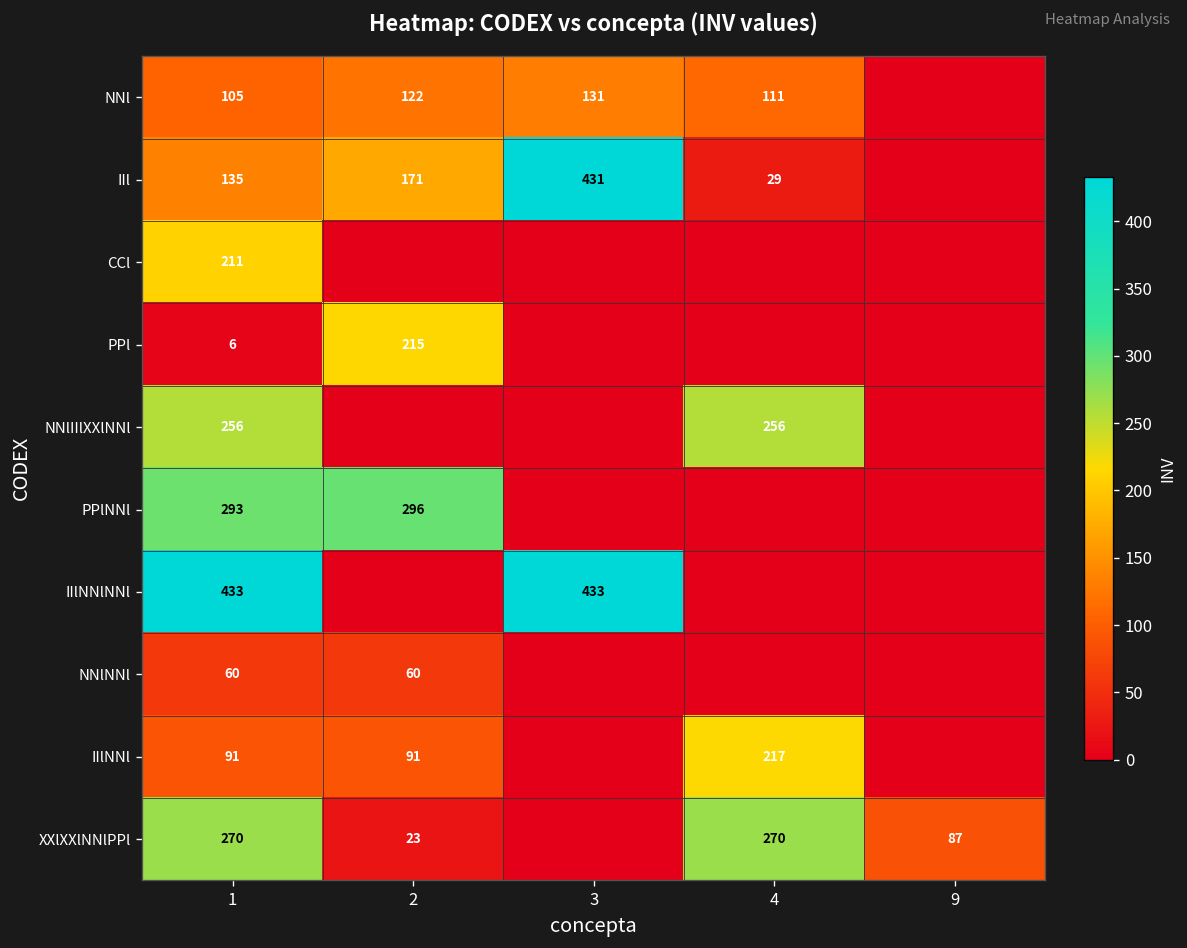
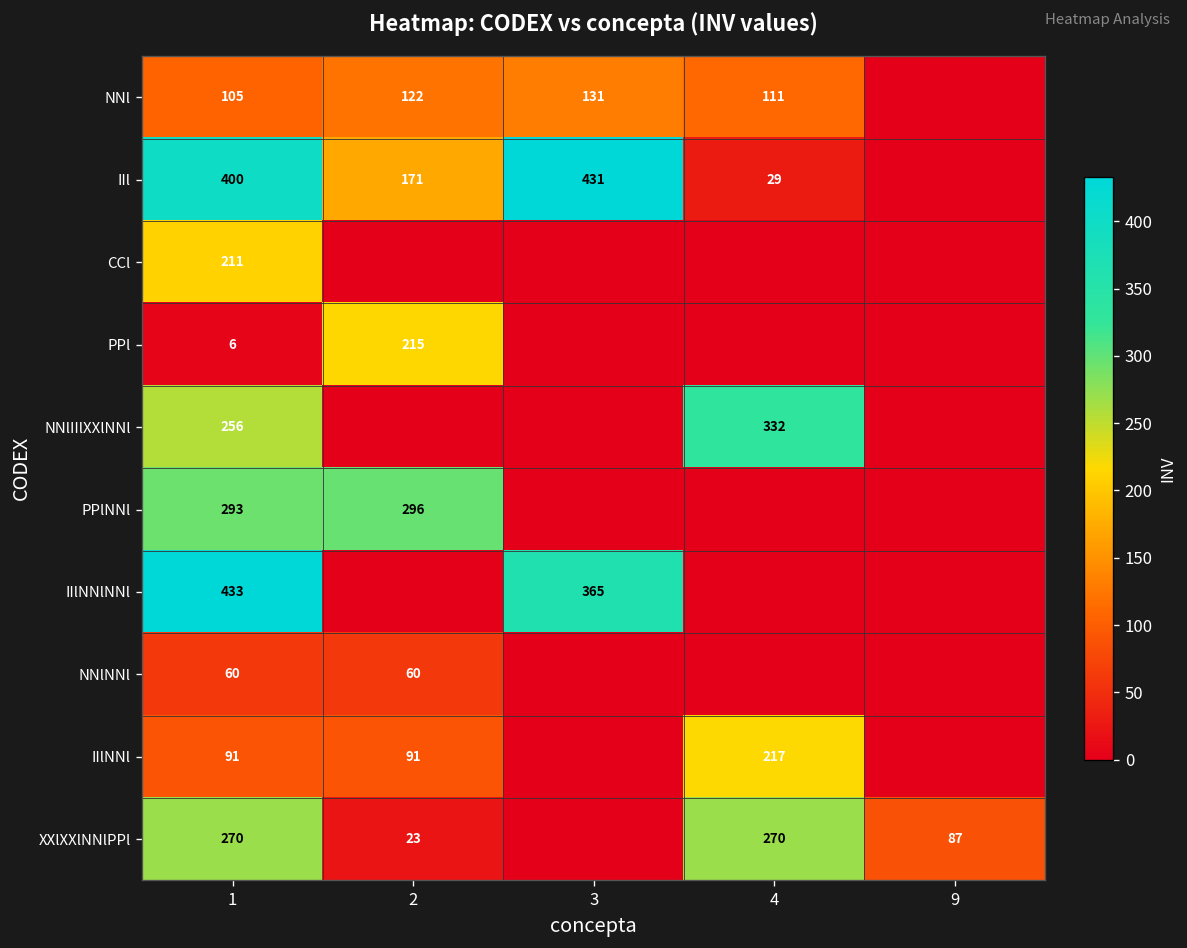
  {
    "NNl": {
      "1": 105,
      "2": 122,
      "3": 131,
      "4": 111
    },
    "IIl": {
-     "1": 135,
+     "1": 400,
      "2": 171,
      "3": 431,
      "4": 29
    },
    "CCl": {
      "1": 211
    },
    "PPl": {
      "1": 6,
      "2": 215
    },
    "NNlIIlXXlNNl": {
      "1": 256,
-     "4": 256
+     "4": 332
    },
    "PPlNNl": {
      "1": 293,
      "2": 296
    },
    "IIlNNlNNl": {
      "1": 433,
-     "3": 433
+     "3": 365
    },
    "NNlNNl": {
      "1": 60,
      "2": 60
    },
    "IIlNNl": {
      "1": 91,
      "2": 91,
      "4": 217
    },
    "XXlXXlNNlPPl": {
      "1": 270,
      "2": 23,
      "4": 270,
      "9": 87
    }
  }
